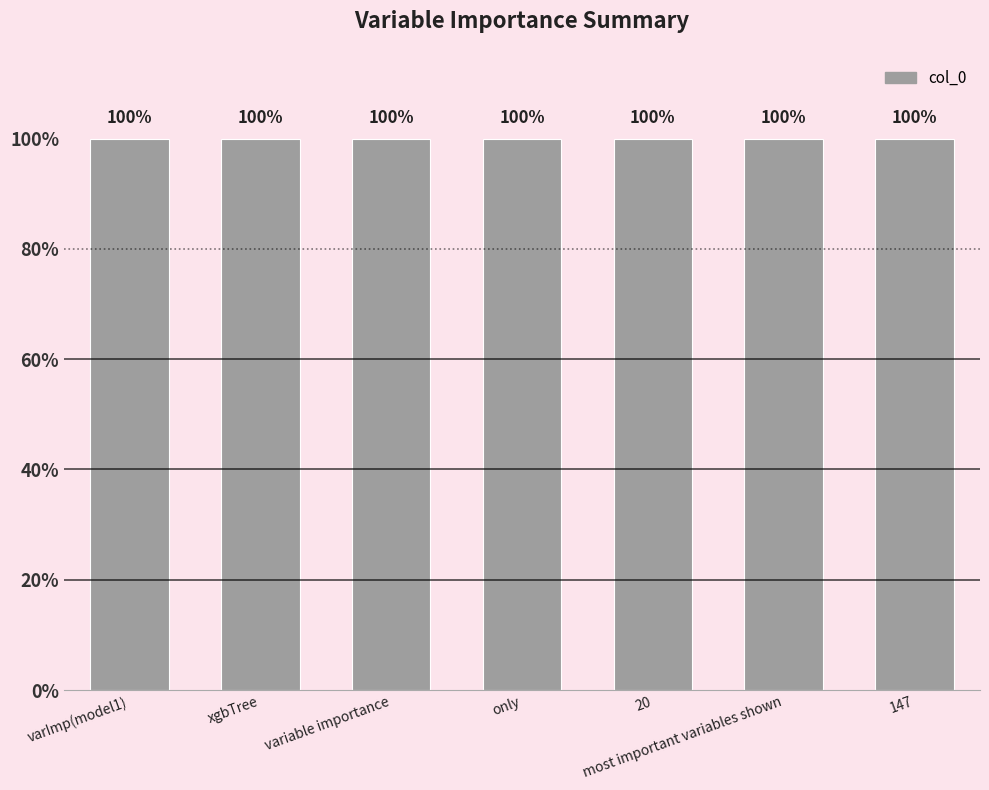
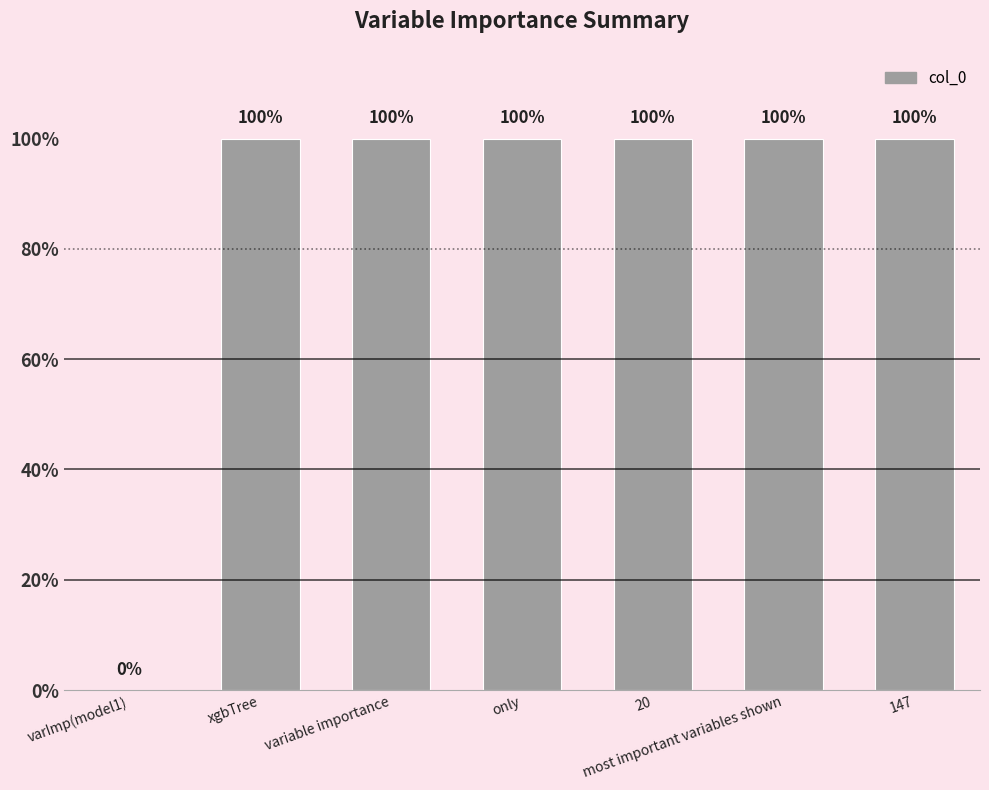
  {
-   "varImp(model1)": "100%",
+   "varImp(model1)": "0%",
    "xgbTree": "100%",
    "variable importance": "100%",
    "only": "100%",
    "20": "100%",
    "most important variables shown": "100%",
    "147": "100%"
  }
